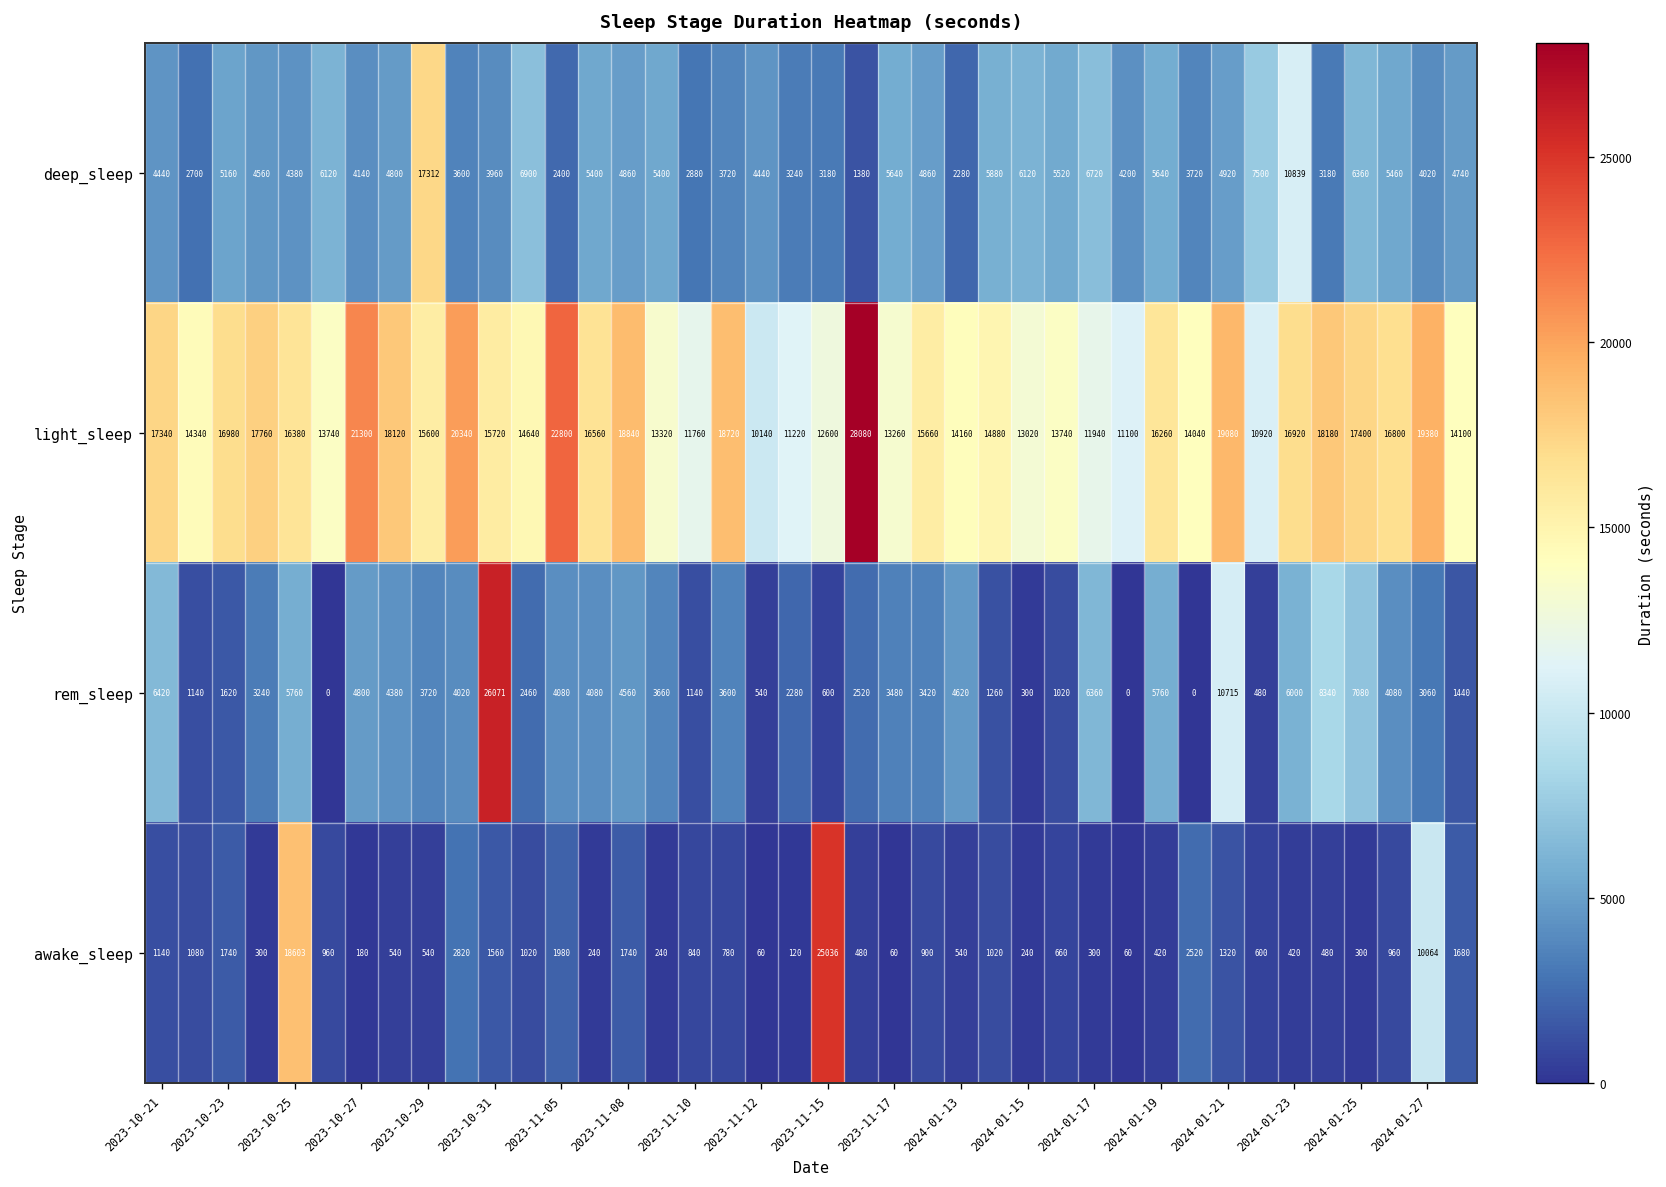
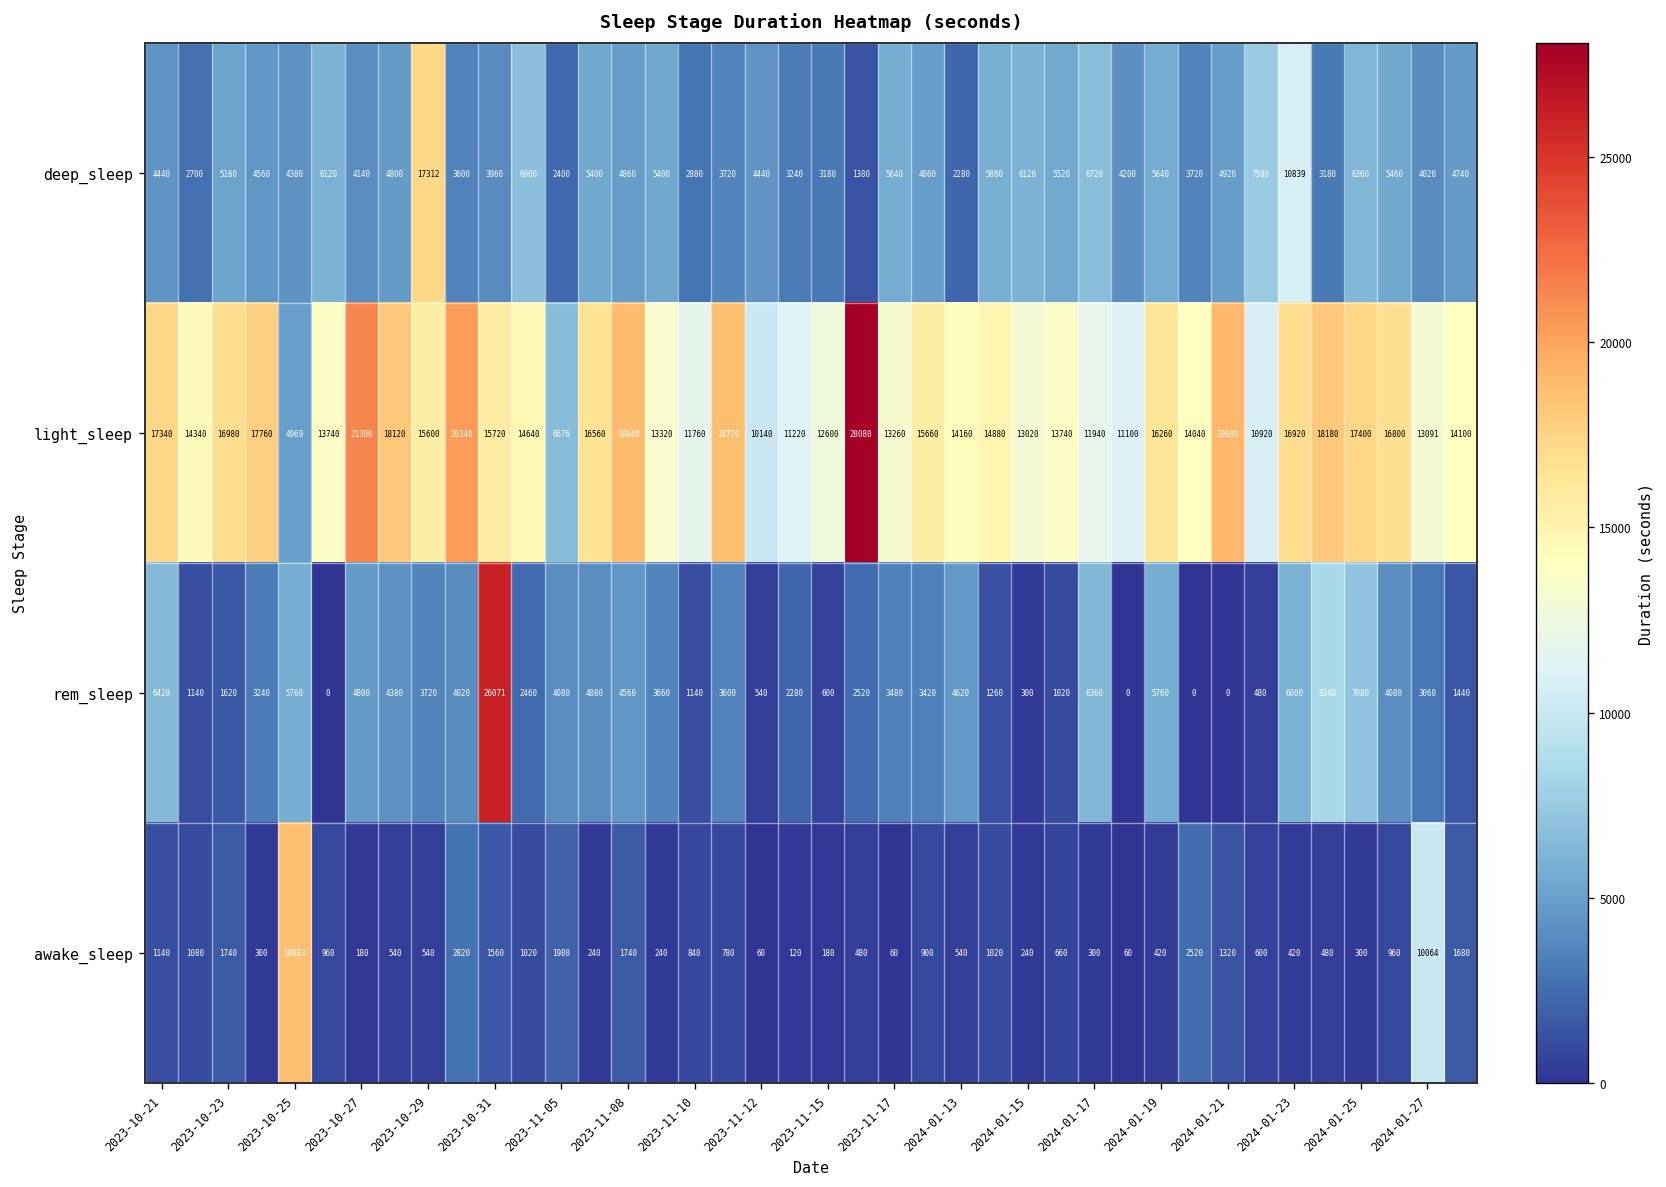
  {
    "deep_sleep": {
      "2023-10-21": 4440,
      "2023-10-23": 5160,
      "2023-10-25": 4380,
      "2023-10-27": 4140,
      "2023-10-29": 17312,
      "2023-10-31": 3960,
      "2023-11-05": 2400,
      "2023-11-08": 4860,
      "2023-11-10": 2880,
      "2023-11-12": 4440,
      "2023-11-15": 3180,
      "2023-11-17": 5640,
      "2024-01-13": 2280,
      "2024-01-15": 6120,
      "2024-01-17": 6720,
      "2024-01-19": 5640,
      "2024-01-21": 4920,
      "2024-01-23": 10839,
      "2024-01-25": 6360,
      "2024-01-27": 4020
    },
    "light_sleep": {
      "2023-10-21": 17340,
      "2023-10-23": 16980,
-     "2023-10-25": 16380,
+     "2023-10-25": 4969,
      "2023-10-27": 21300,
      "2023-10-29": 15600,
      "2023-10-31": 15720,
-     "2023-11-05": 22800,
+     "2023-11-05": 6676,
      "2023-11-08": 18840,
      "2023-11-10": 11760,
      "2023-11-12": 10140,
      "2023-11-15": 12600,
      "2023-11-17": 13260,
      "2024-01-13": 14160,
      "2024-01-15": 13020,
      "2024-01-17": 11940,
      "2024-01-19": 16260,
      "2024-01-21": 19080,
      "2024-01-23": 16920,
      "2024-01-25": 17400,
-     "2024-01-27": 19380
+     "2024-01-27": 13091
    },
    "rem_sleep": {
      "2023-10-21": 6420,
      "2023-10-23": 1620,
      "2023-10-25": 5760,
      "2023-10-27": 4800,
      "2023-10-29": 3720,
      "2023-10-31": 26071,
      "2023-11-05": 4080,
      "2023-11-08": 4560,
      "2023-11-10": 1140,
      "2023-11-12": 540,
      "2023-11-15": 600,
      "2023-11-17": 3480,
      "2024-01-13": 4620,
      "2024-01-15": 300,
      "2024-01-17": 6360,
      "2024-01-19": 5760,
-     "2024-01-21": 10715,
+     "2024-01-21": 0,
      "2024-01-23": 6000,
      "2024-01-25": 7080,
      "2024-01-27": 3060
    },
    "awake_sleep": {
      "2023-10-21": 1140,
      "2023-10-23": 1740,
      "2023-10-25": 18603,
      "2023-10-27": 180,
      "2023-10-29": 540,
      "2023-10-31": 1560,
      "2023-11-05": 1980,
      "2023-11-08": 1740,
      "2023-11-10": 840,
      "2023-11-12": 60,
-     "2023-11-15": 25036,
+     "2023-11-15": 180,
      "2023-11-17": 60,
      "2024-01-13": 540,
      "2024-01-15": 240,
      "2024-01-17": 300,
      "2024-01-19": 420,
      "2024-01-21": 1320,
      "2024-01-23": 420,
      "2024-01-25": 300,
      "2024-01-27": 10064
    }
  }
